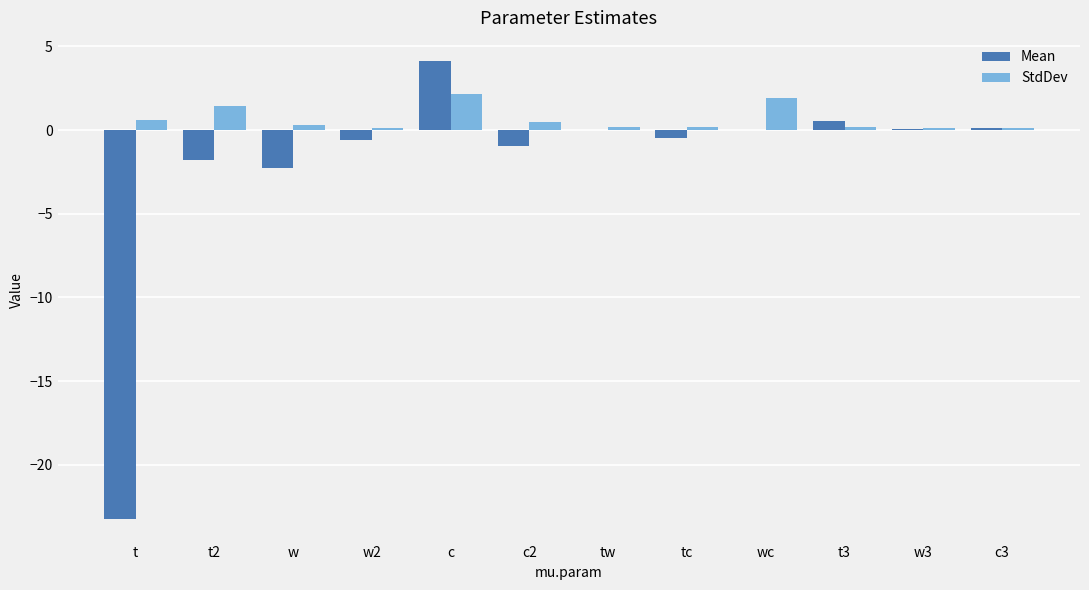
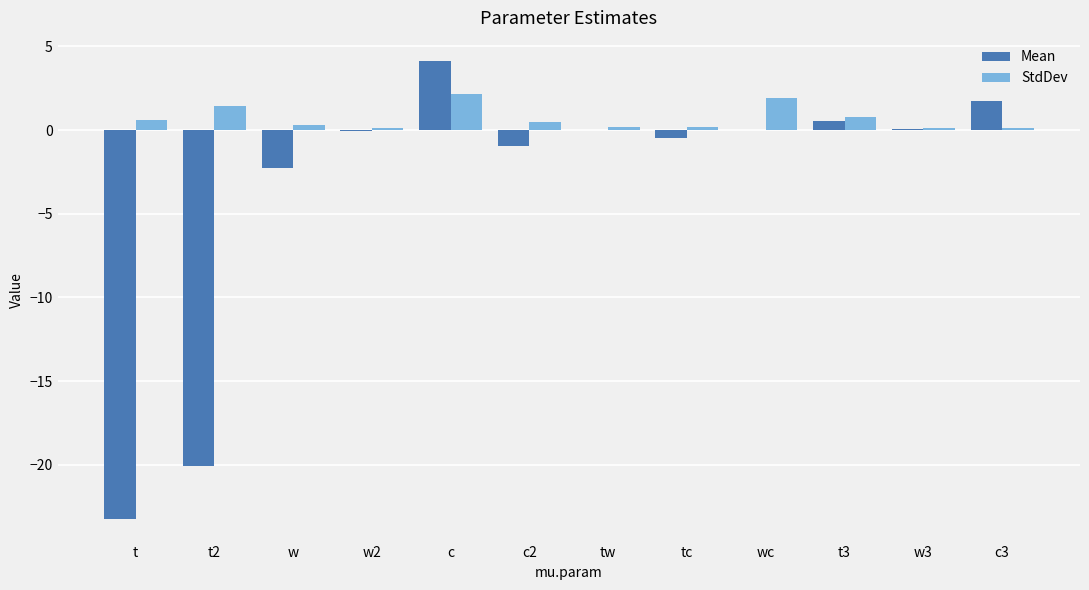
  {
    "Mean": {
      "t": -23.2,
-     "t2": -1.8,
+     "t2": -20.1,
      "w": -2.3,
-     "w2": -0.6,
+     "w2": 0.0,
      "c": 4.1,
      "c2": -1.0,
      "tc": -0.5,
      "t3": 0.5,
-     "c3": 0.1
+     "c3": 1.8
    },
    "StdDev": {
      "t": 0.6,
      "t2": 1.4,
      "w": 0.3,
      "c": 2.2,
      "c2": 0.5,
      "tw": 0.2,
      "tc": 0.2,
      "wc": 1.9,
-     "t3": 0.2
+     "t3": 0.8
    }
  }
